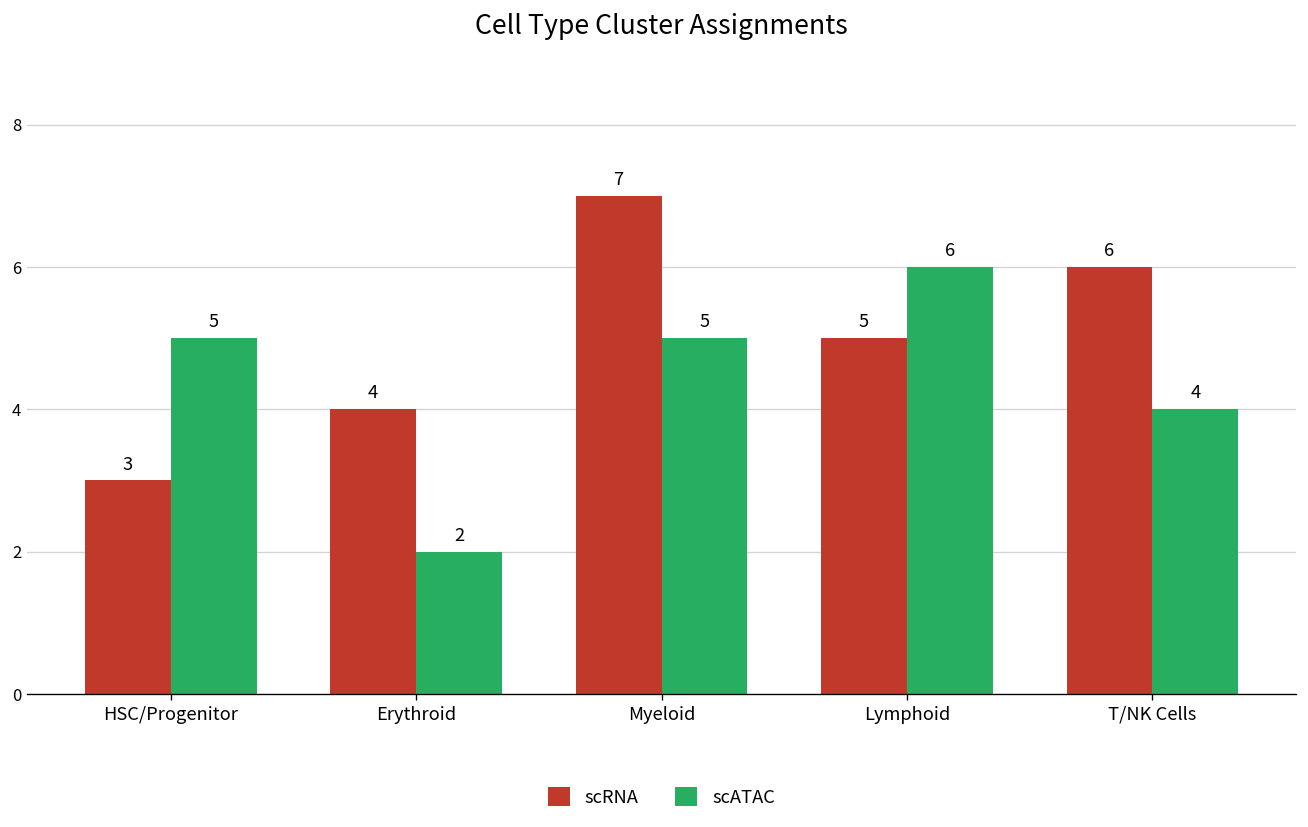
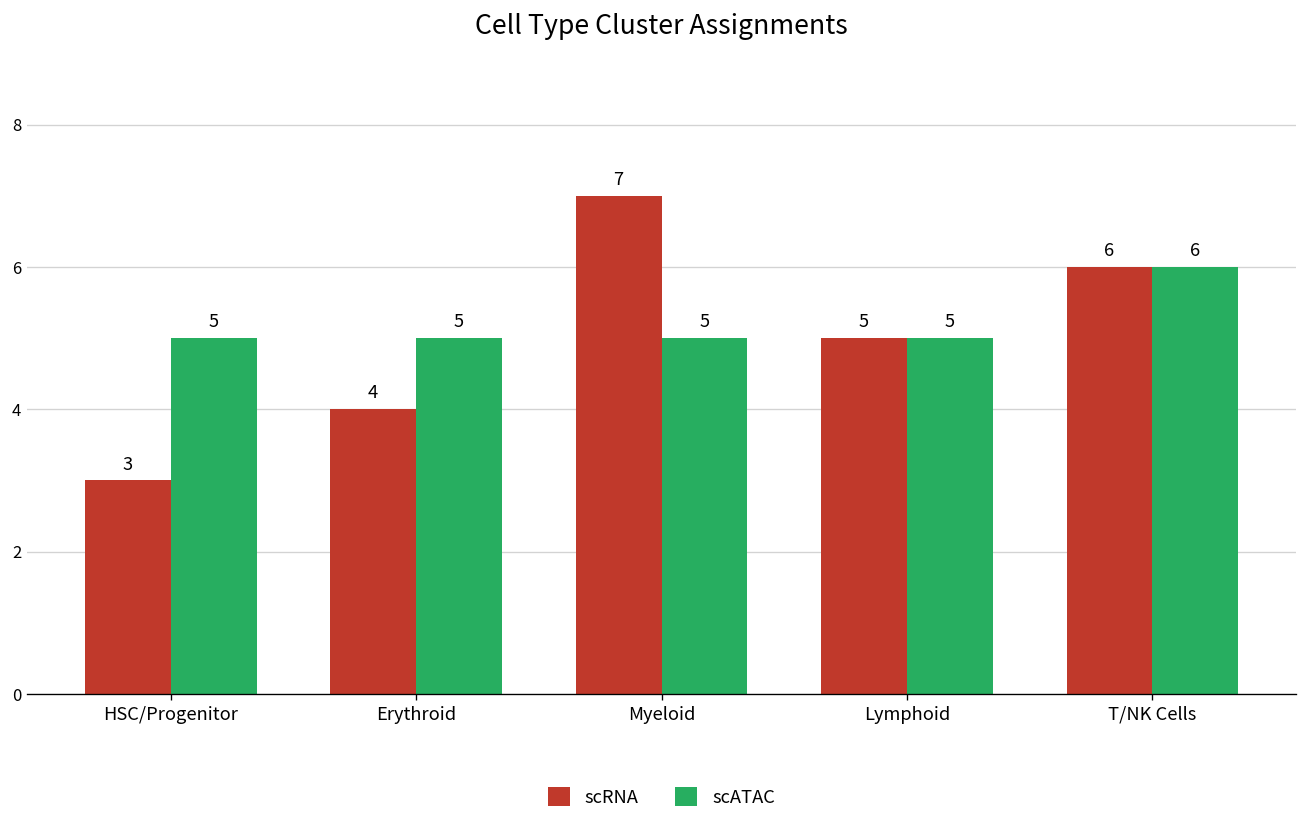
  {
    "scRNA": {
      "HSC/Progenitor": 3,
      "Erythroid": 4,
      "Myeloid": 7,
      "Lymphoid": 5,
      "T/NK Cells": 6
    },
    "scATAC": {
      "HSC/Progenitor": 5,
-     "Erythroid": 2,
+     "Erythroid": 5,
      "Myeloid": 5,
-     "Lymphoid": 6,
-     "T/NK Cells": 4
+     "Lymphoid": 5,
+     "T/NK Cells": 6
    }
  }
